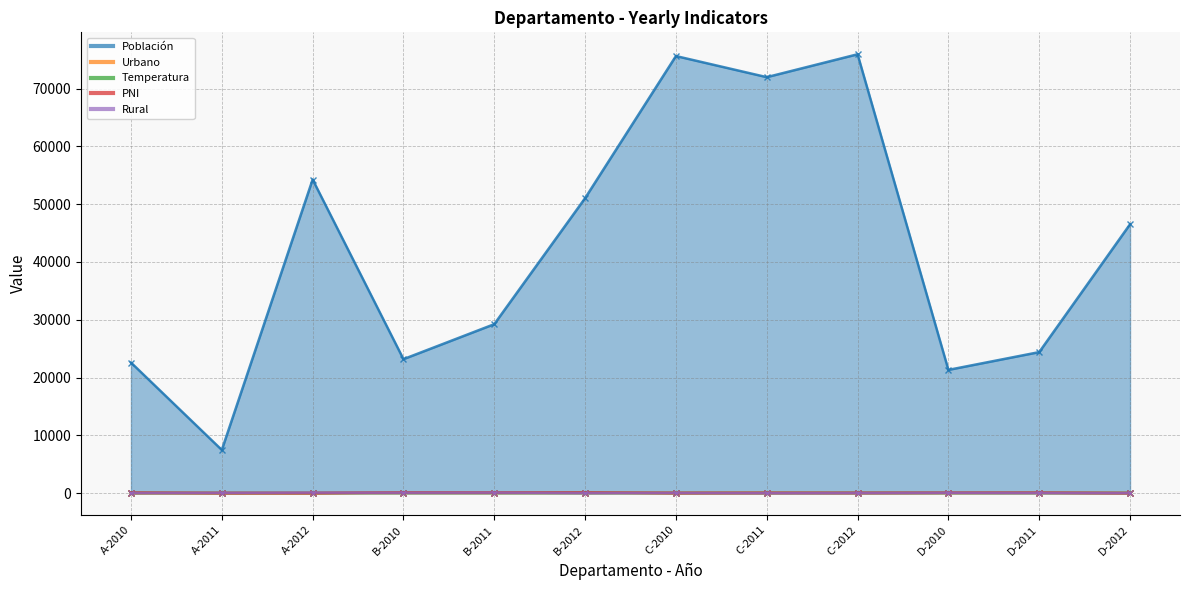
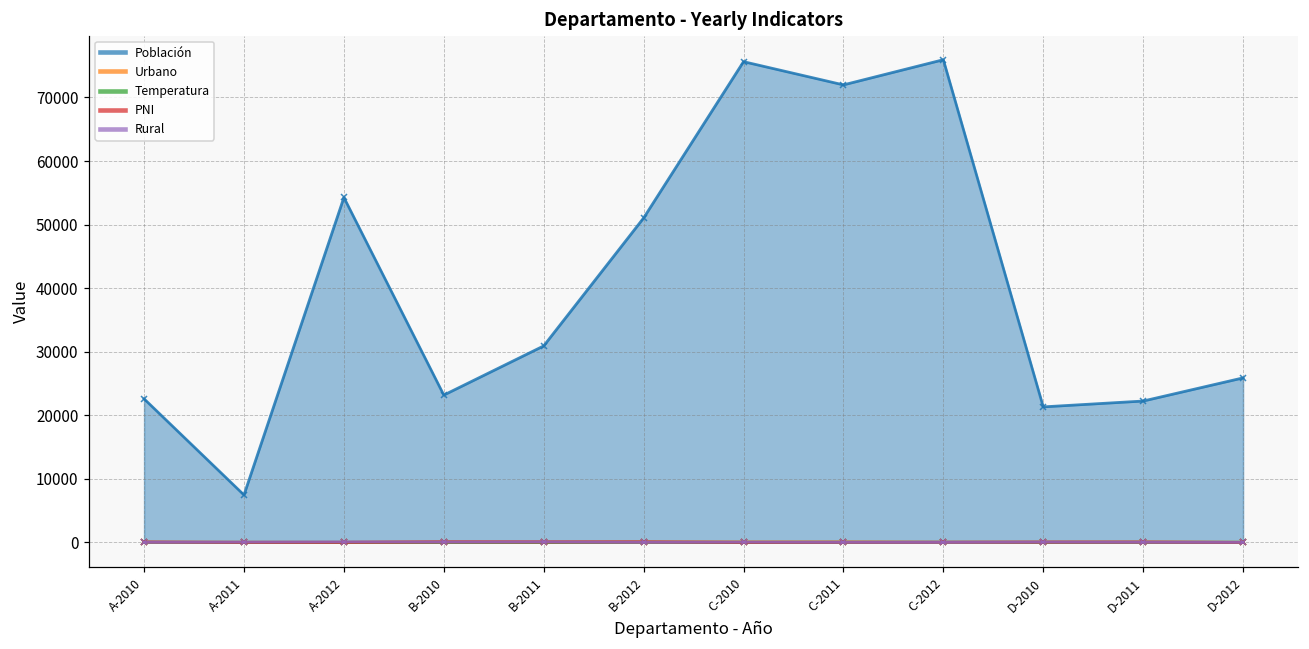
  {
    "Población": {
      "A-2010": 23000,
      "A-2011": 7000,
      "A-2012": 54000,
      "B-2010": 23000,
-     "B-2011": 29000,
+     "B-2011": 31000,
      "B-2012": 51000,
      "C-2010": 76000,
      "C-2011": 72000,
      "C-2012": 76000,
      "D-2010": 21000,
-     "D-2011": 24000,
-     "D-2012": 47000
+     "D-2011": 22000,
+     "D-2012": 26000
    },
    "Rural": {
      "A-2010": 0,
      "A-2011": 0,
      "A-2012": 0,
      "B-2010": 0,
      "B-2011": 0,
      "B-2012": 0,
      "C-2010": 0,
      "C-2011": 0,
      "C-2012": 0,
      "D-2010": 0,
      "D-2011": 0,
      "D-2012": 0
    }
  }
